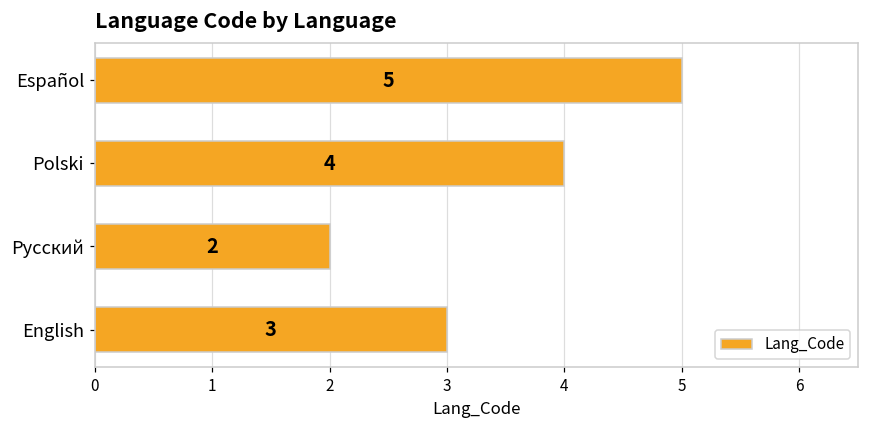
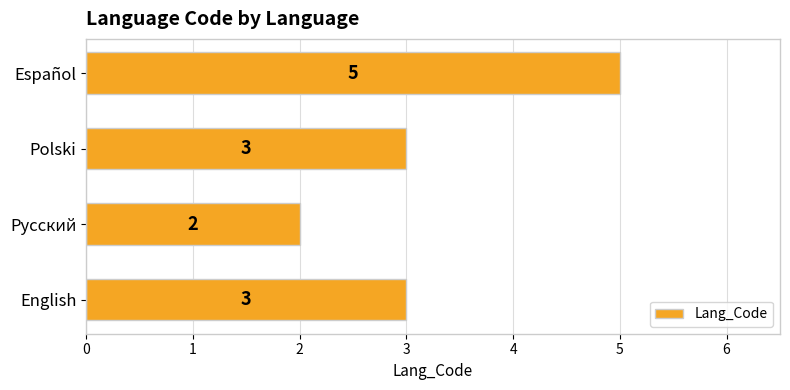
  {
    "Español": 5,
-   "Polski": 4,
+   "Polski": 3,
    "Русский": 2,
    "English": 3
  }
